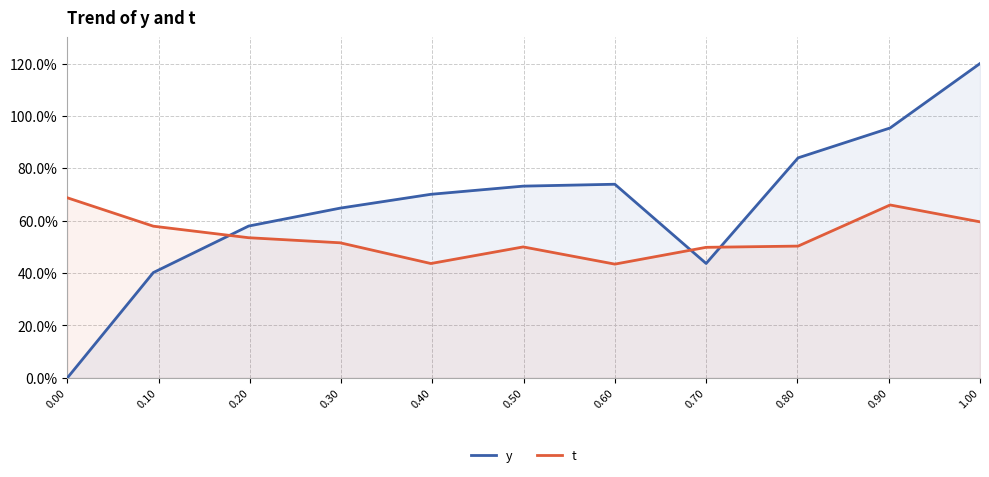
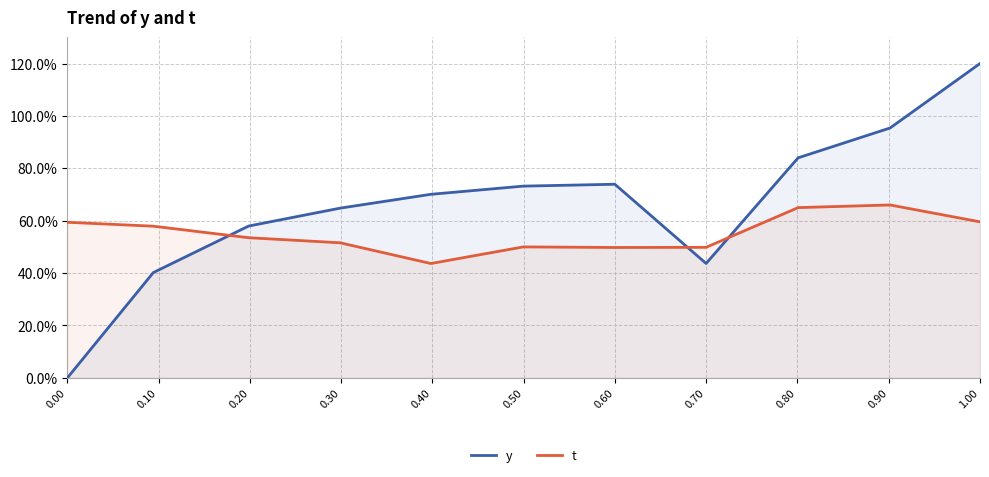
  {
    "y": {
      "0.00": "0%",
      "0.20": "58%",
      "0.30": "65%",
      "0.40": "70%",
      "0.50": "73%",
      "0.60": "74%",
      "0.70": "44%",
      "0.80": "84%",
      "0.90": "95%",
      "1.00": "120%"
    },
    "t": {
-     "0.00": "69%",
+     "0.00": "59%",
      "0.20": "54%",
      "0.30": "52%",
      "0.40": "44%",
      "0.50": "50%",
-     "0.60": "43%",
+     "0.60": "50%",
      "0.70": "50%",
-     "0.80": "50%",
+     "0.80": "65%",
      "0.90": "66%",
      "1.00": "60%"
    }
  }
